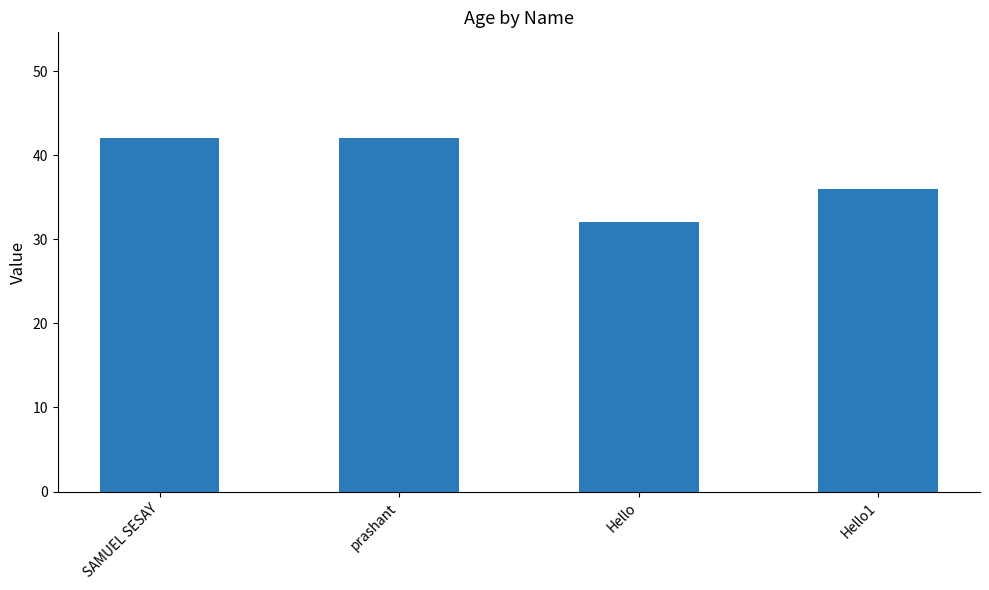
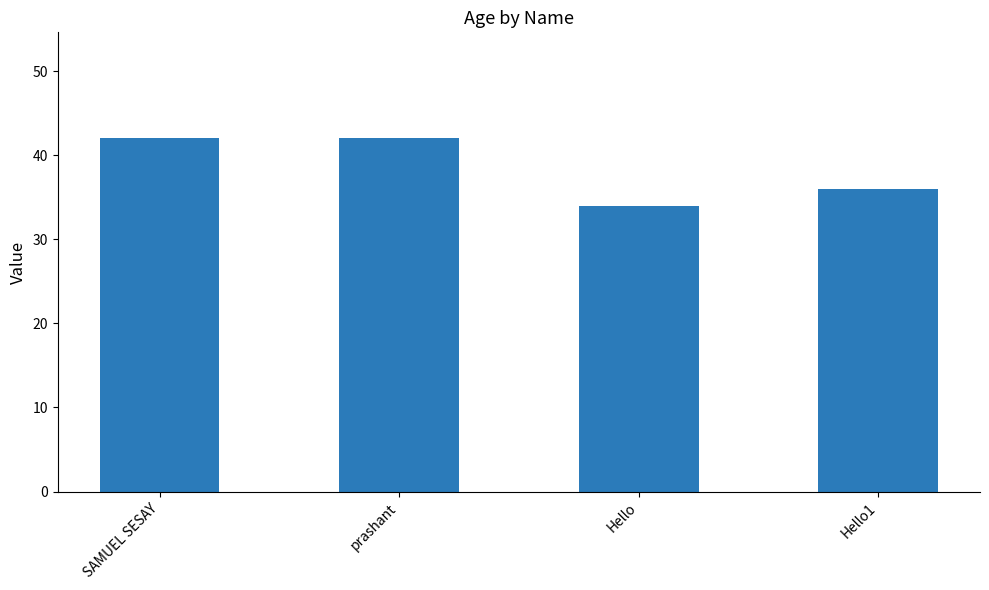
  {
    "SAMUEL SESAY": 42,
    "prashant": 42,
-   "Hello": 32,
+   "Hello": 34,
    "Hello1": 36
  }
